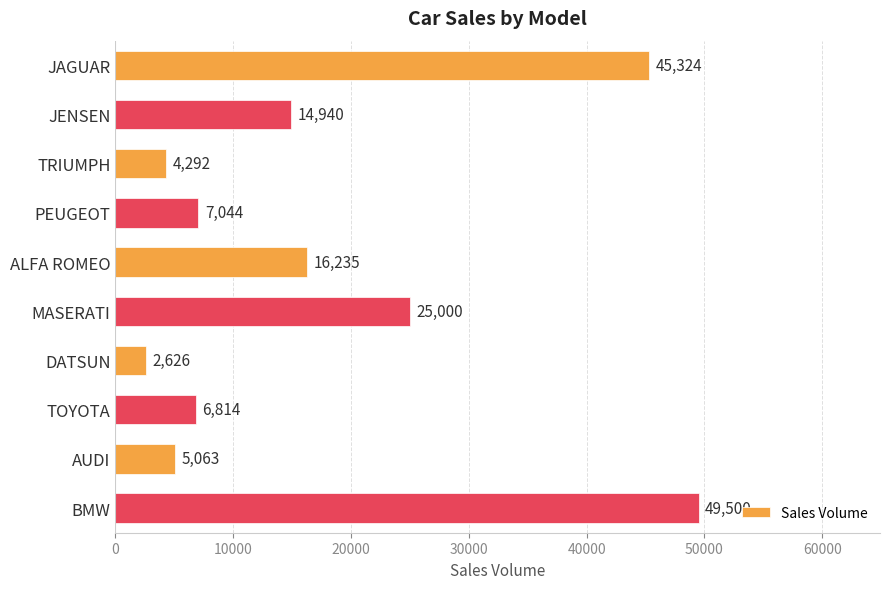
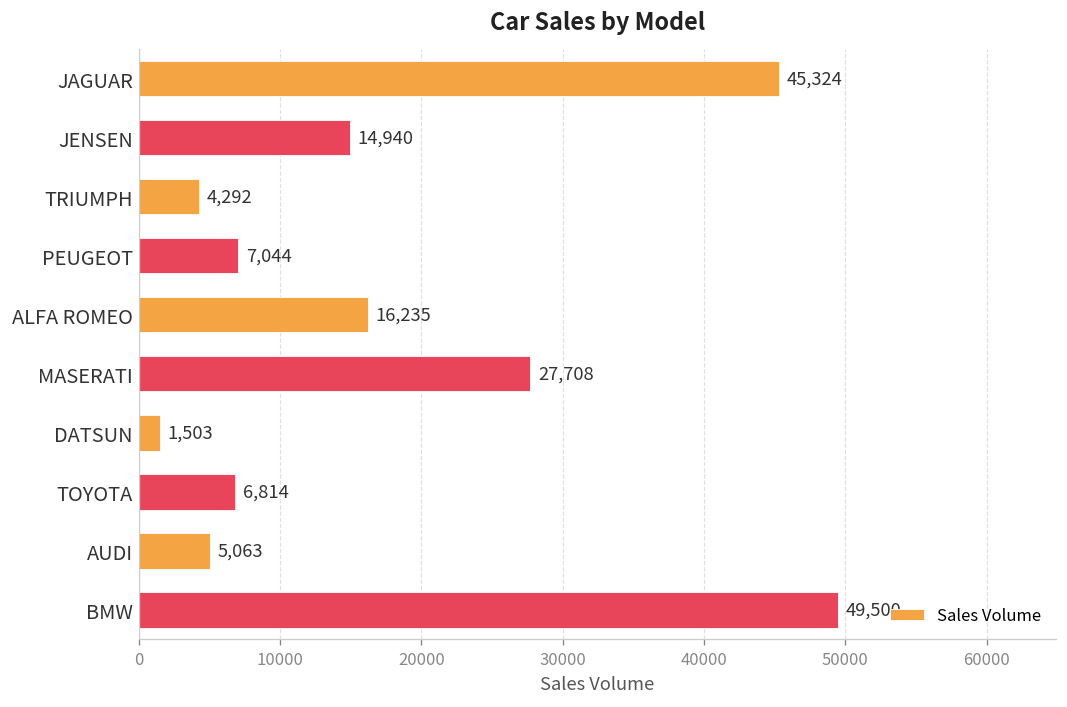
  {
    "JAGUAR": "45,324",
    "JENSEN": "14,940",
    "TRIUMPH": "4,292",
    "PEUGEOT": "7,044",
    "ALFA ROMEO": "16,235",
-   "MASERATI": "25,000",
-   "DATSUN": "2,626",
+   "MASERATI": "27,708",
+   "DATSUN": "1,503",
    "TOYOTA": "6,814",
    "AUDI": "5,063",
    "BMW": "49,500"
  }
